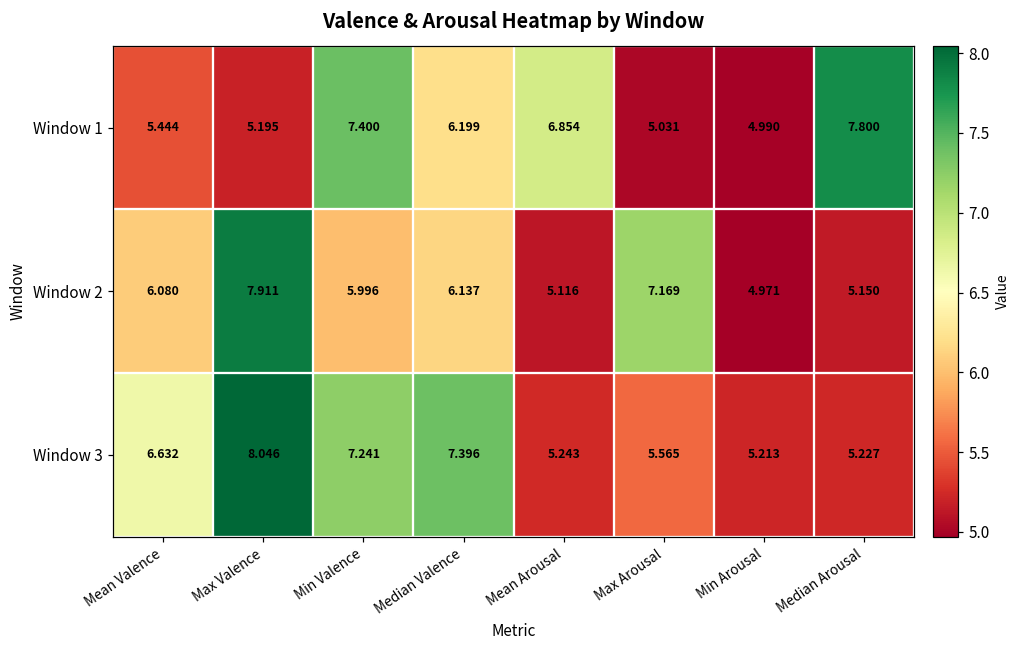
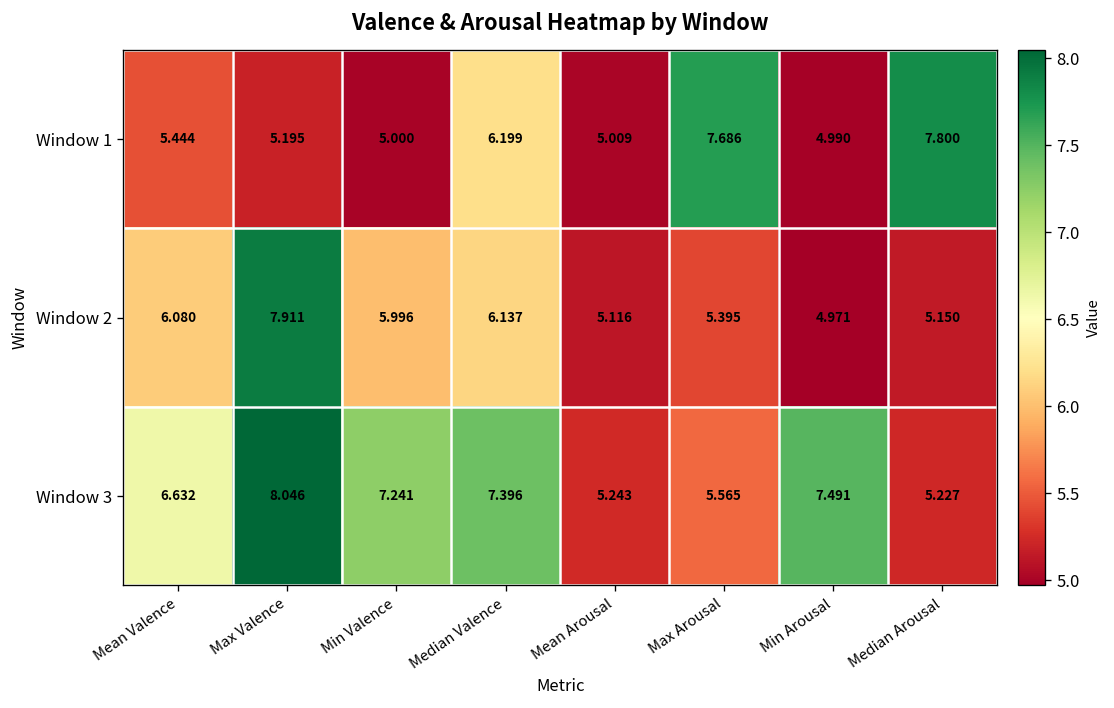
  {
    "Window 1": {
      "Mean Valence": 5.444,
      "Max Valence": 5.195,
-     "Min Valence": 7.400,
+     "Min Valence": 5.000,
      "Median Valence": 6.199,
-     "Mean Arousal": 6.854,
-     "Max Arousal": 5.031,
+     "Mean Arousal": 5.009,
+     "Max Arousal": 7.686,
      "Min Arousal": 4.990,
      "Median Arousal": 7.800
    },
    "Window 2": {
      "Mean Valence": 6.080,
      "Max Valence": 7.911,
      "Min Valence": 5.996,
      "Median Valence": 6.137,
      "Mean Arousal": 5.116,
-     "Max Arousal": 7.169,
+     "Max Arousal": 5.395,
      "Min Arousal": 4.971,
      "Median Arousal": 5.150
    },
    "Window 3": {
      "Mean Valence": 6.632,
      "Max Valence": 8.046,
      "Min Valence": 7.241,
      "Median Valence": 7.396,
      "Mean Arousal": 5.243,
      "Max Arousal": 5.565,
-     "Min Arousal": 5.213,
+     "Min Arousal": 7.491,
      "Median Arousal": 5.227
    }
  }
